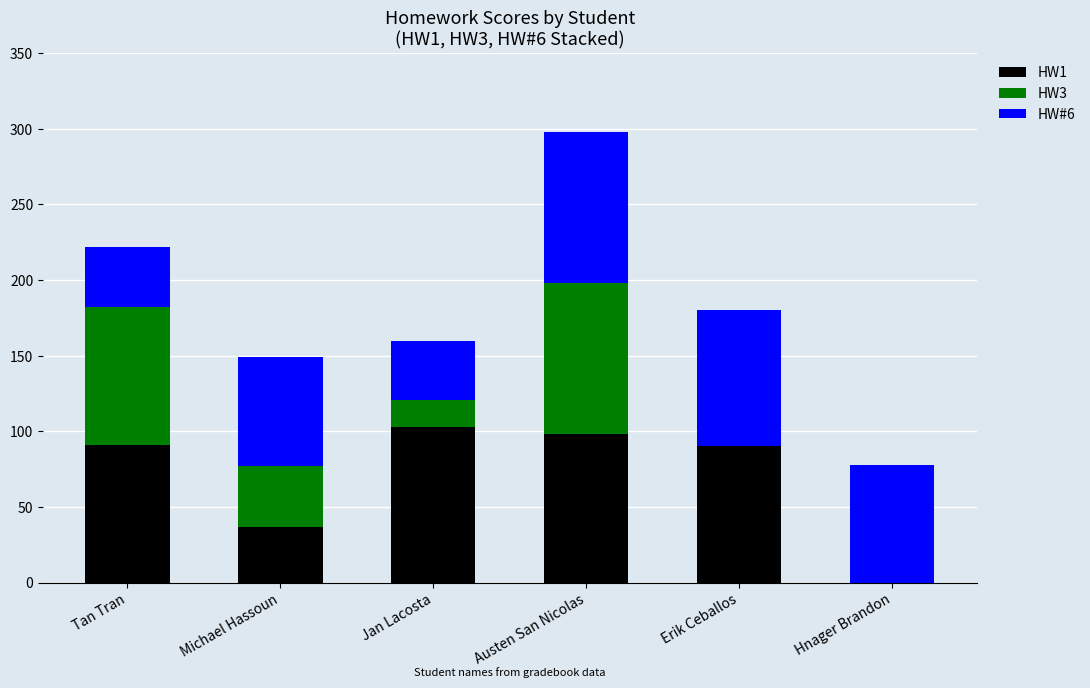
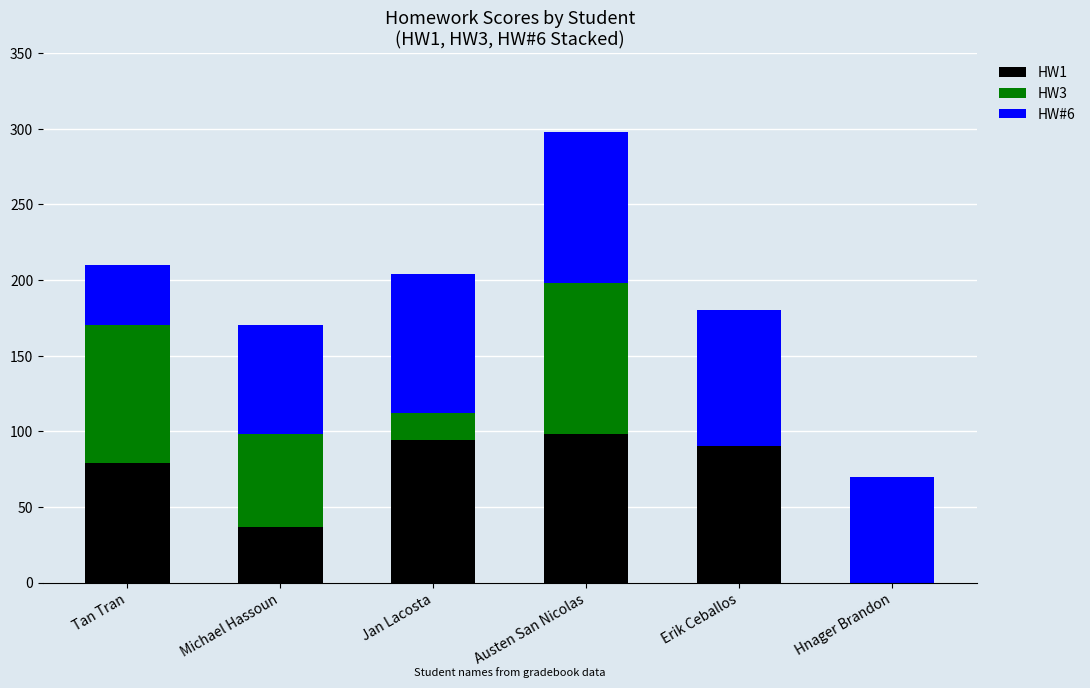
  {
    "HW1": {
-     "Tan Tran": 91,
+     "Tan Tran": 79,
      "Michael Hassoun": 37,
-     "Jan Lacosta": 103,
+     "Jan Lacosta": 94,
      "Austen San Nicolas": 98,
      "Erik Ceballos": 90,
      "Hnager Brandon": 0
    },
    "HW3": {
      "Tan Tran": 91,
-     "Michael Hassoun": 40,
+     "Michael Hassoun": 61,
      "Jan Lacosta": 18,
      "Austen San Nicolas": 100,
      "Erik Ceballos": 0,
      "Hnager Brandon": 0
    },
    "HW#6": {
      "Tan Tran": 40,
      "Michael Hassoun": 72,
-     "Jan Lacosta": 39,
+     "Jan Lacosta": 92,
      "Austen San Nicolas": 100,
      "Erik Ceballos": 90,
-     "Hnager Brandon": 78
+     "Hnager Brandon": 70
    }
  }
